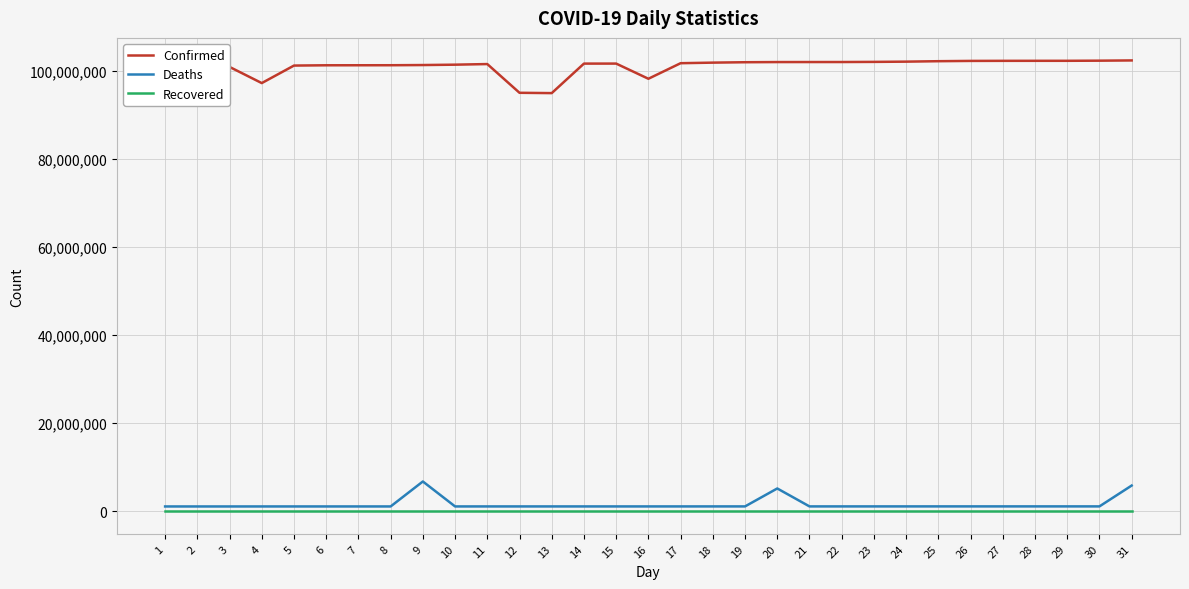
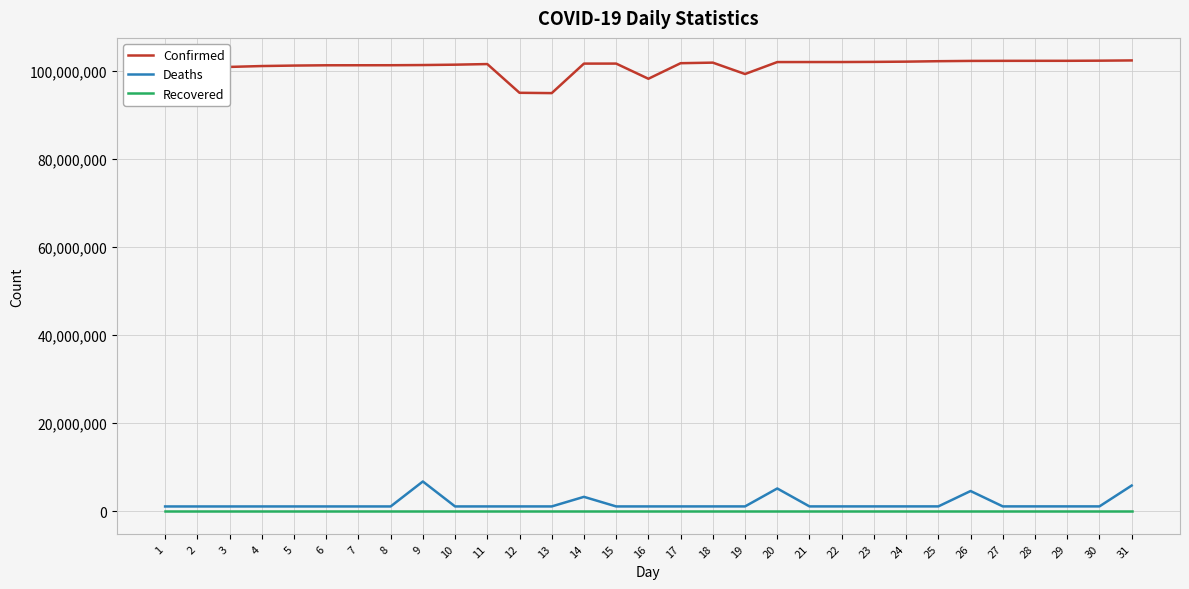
  {
    "Confirmed": {
-     "4": "97,000,000",
+     "4": "101,000,000",
      "5": "101,000,000",
      "6": "101,000,000",
      "7": "101,000,000",
      "8": "101,000,000",
      "9": "101,000,000",
      "10": "101,000,000",
      "11": "102,000,000",
      "12": "95,000,000",
      "13": "95,000,000",
      "14": "102,000,000",
      "15": "102,000,000",
      "16": "98,000,000",
      "17": "102,000,000",
      "18": "102,000,000",
-     "19": "102,000,000",
+     "19": "99,000,000",
      "20": "102,000,000",
      "21": "102,000,000",
      "22": "102,000,000",
      "23": "102,000,000",
      "24": "102,000,000",
      "25": "102,000,000",
      "26": "102,000,000",
      "27": "102,000,000",
      "28": "102,000,000",
      "29": "102,000,000",
      "30": "102,000,000",
      "31": "102,000,000"
    },
    "Deaths": {
      "1": "1,000,000",
      "2": "1,000,000",
      "3": "1,000,000",
      "4": "1,000,000",
      "5": "1,000,000",
      "6": "1,000,000",
      "7": "1,000,000",
      "8": "1,000,000",
      "9": "7,000,000",
      "10": "1,000,000",
      "11": "1,000,000",
      "12": "1,000,000",
      "13": "1,000,000",
-     "14": "1,000,000",
+     "14": "3,000,000",
      "15": "1,000,000",
      "16": "1,000,000",
      "17": "1,000,000",
      "18": "1,000,000",
      "19": "1,000,000",
      "20": "5,000,000",
      "21": "1,000,000",
      "22": "1,000,000",
      "23": "1,000,000",
      "24": "1,000,000",
      "25": "1,000,000",
-     "26": "1,000,000",
+     "26": "5,000,000",
      "27": "1,000,000",
      "28": "1,000,000",
      "29": "1,000,000",
      "30": "1,000,000",
      "31": "6,000,000"
    },
    "Recovered": {
      "1": "0",
      "2": "0",
      "3": "0",
      "4": "0",
      "5": "0",
      "6": "0",
      "7": "0",
      "8": "0",
      "9": "0",
      "10": "0",
      "11": "0",
      "12": "0",
      "13": "0",
      "14": "0",
      "15": "0",
      "16": "0",
      "17": "0",
      "18": "0",
      "19": "0",
      "20": "0",
      "21": "0",
      "22": "0",
      "23": "0",
      "24": "0",
      "25": "0",
      "26": "0",
      "27": "0",
      "28": "0",
      "29": "0",
      "30": "0",
      "31": "0"
    }
  }
